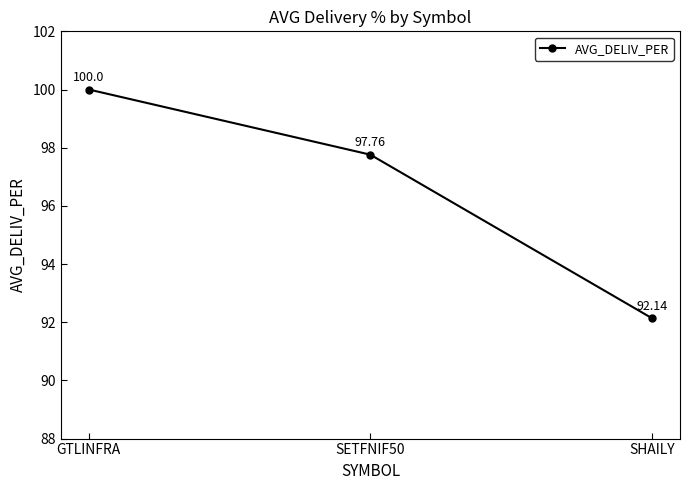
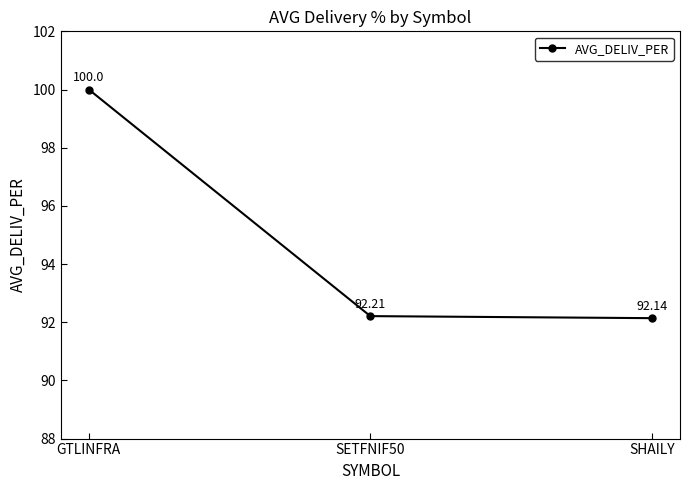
  {
    "GTLINFRA": 100.0,
-   "SETFNIF50": 97.76,
+   "SETFNIF50": 92.21,
    "SHAILY": 92.14
  }
